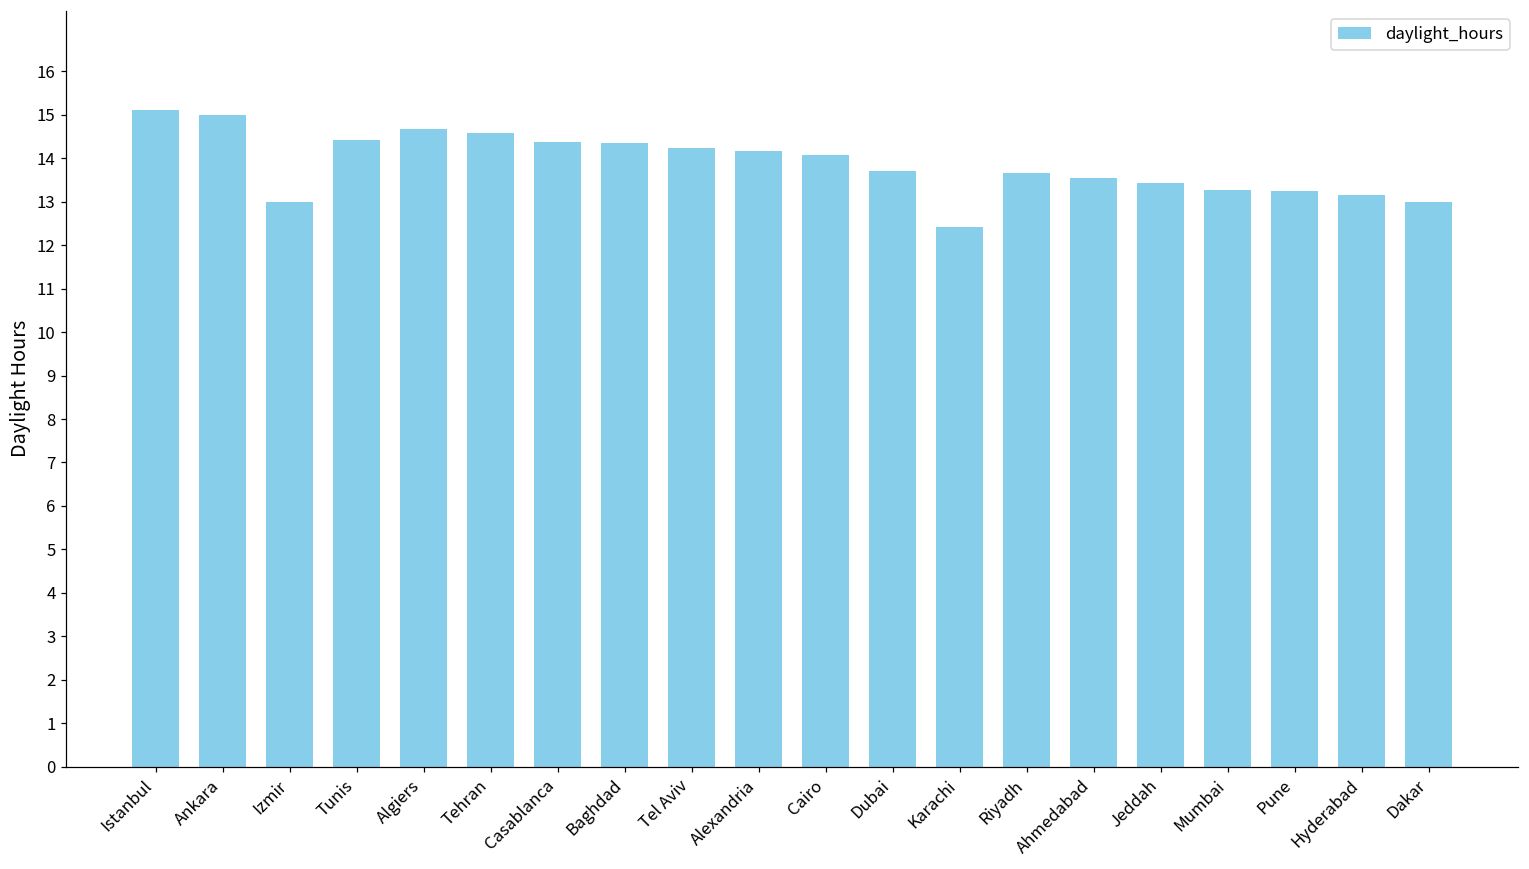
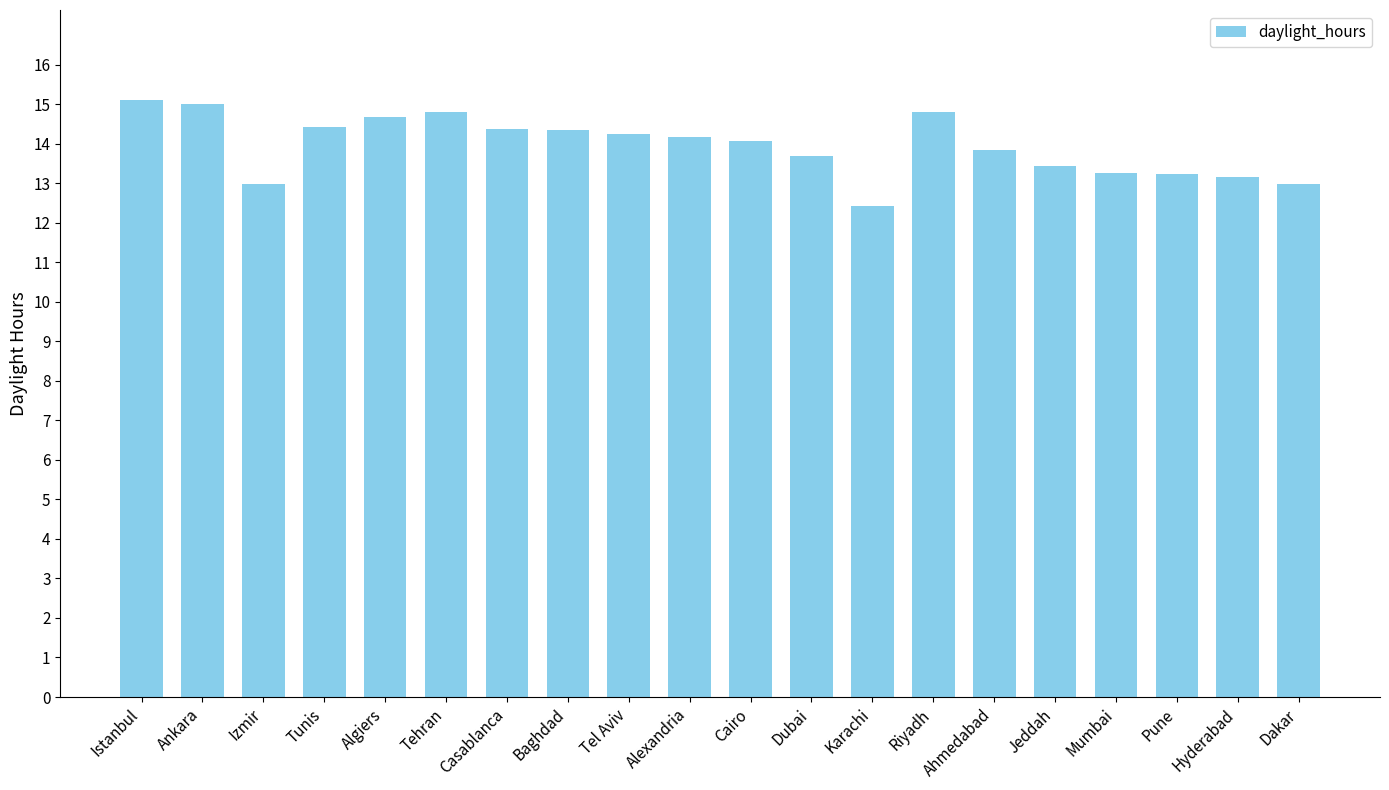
  {
    "Istanbul": 15.1,
    "Ankara": 15.0,
    "Izmir": 13.0,
    "Tunis": 14.4,
    "Algiers": 14.7,
-   "Tehran": 14.6,
+   "Tehran": 14.8,
    "Casablanca": 14.4,
    "Baghdad": 14.4,
    "Tel Aviv": 14.2,
    "Alexandria": 14.2,
    "Cairo": 14.1,
    "Dubai": 13.7,
    "Karachi": 12.4,
-   "Riyadh": 13.7,
-   "Ahmedabad": 13.5,
+   "Riyadh": 14.8,
+   "Ahmedabad": 13.9,
    "Jeddah": 13.4,
    "Mumbai": 13.3,
    "Pune": 13.2,
    "Hyderabad": 13.2,
    "Dakar": 13.0
  }
